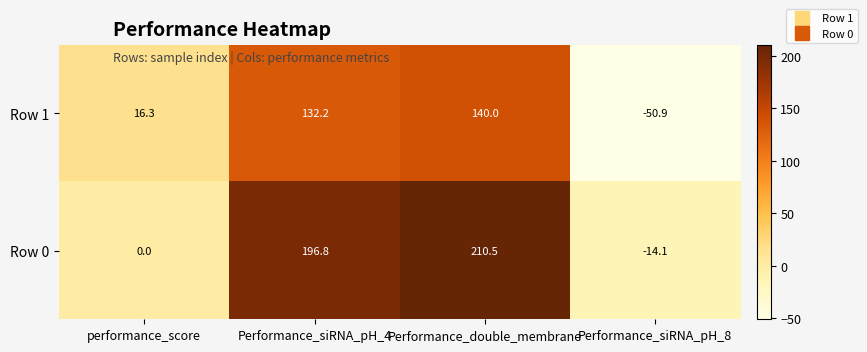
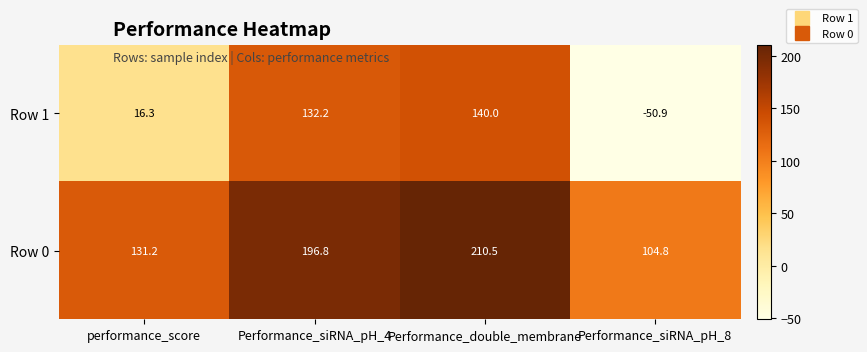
  {
    "Row 1": {
      "performance_score": 16.3,
      "Performance_siRNA_pH_4": 132.2,
      "Performance_double_membrane": 140.0,
      "Performance_siRNA_pH_8": -50.9
    },
    "Row 0": {
-     "performance_score": 0.0,
+     "performance_score": 131.2,
      "Performance_siRNA_pH_4": 196.8,
      "Performance_double_membrane": 210.5,
-     "Performance_siRNA_pH_8": -14.1
+     "Performance_siRNA_pH_8": 104.8
    }
  }
